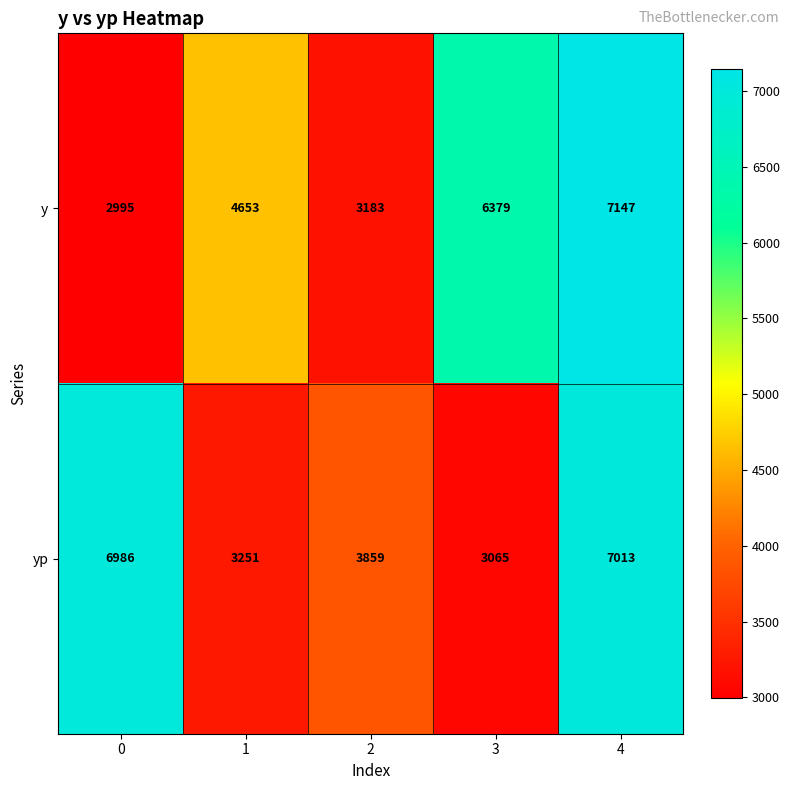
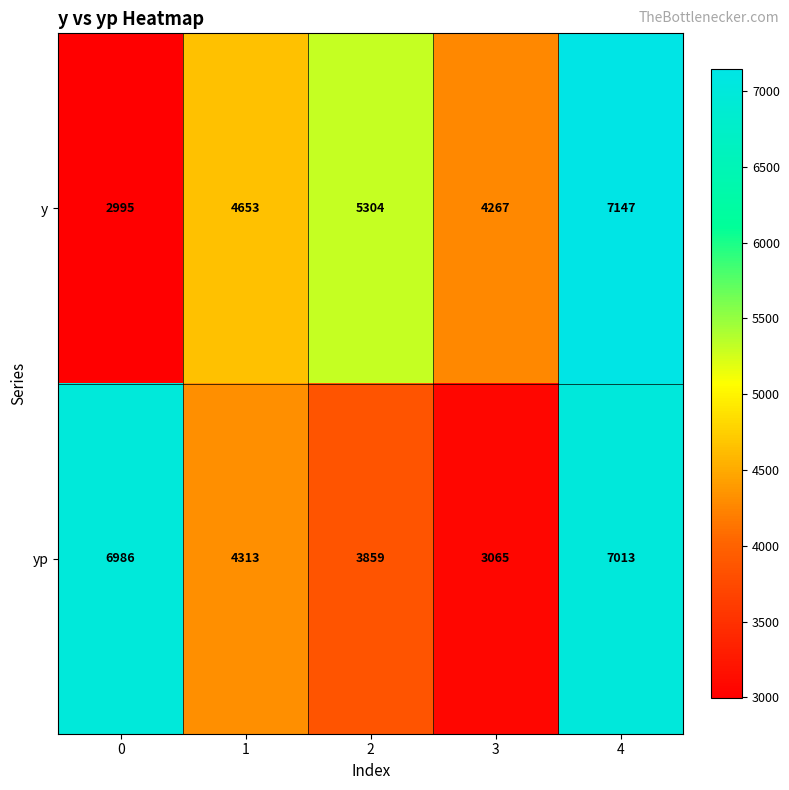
  {
    "y": {
      "0": 2995,
      "1": 4653,
-     "2": 3183,
-     "3": 6379,
+     "2": 5304,
+     "3": 4267,
      "4": 7147
    },
    "yp": {
      "0": 6986,
-     "1": 3251,
+     "1": 4313,
      "2": 3859,
      "3": 3065,
      "4": 7013
    }
  }
